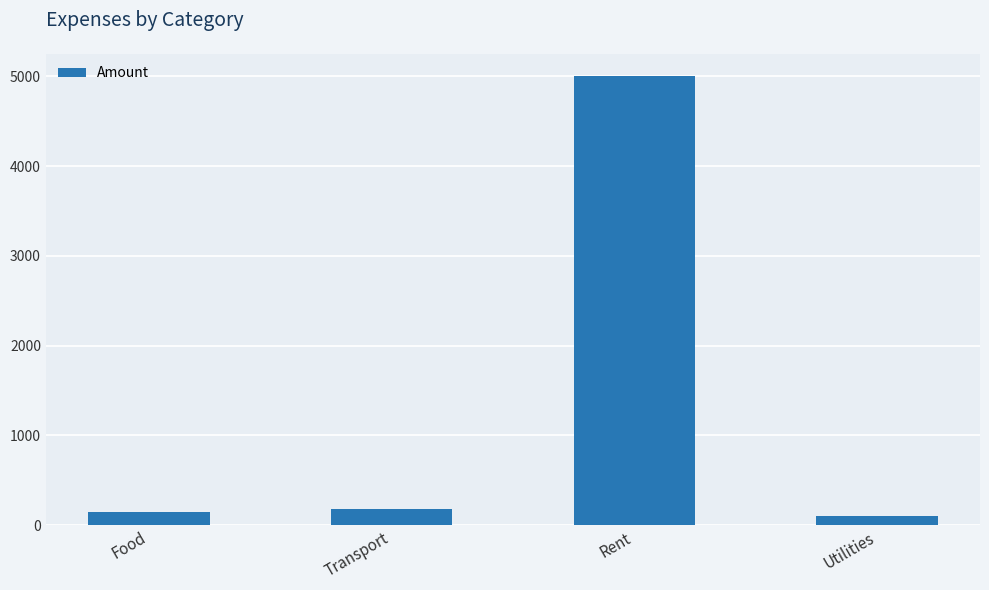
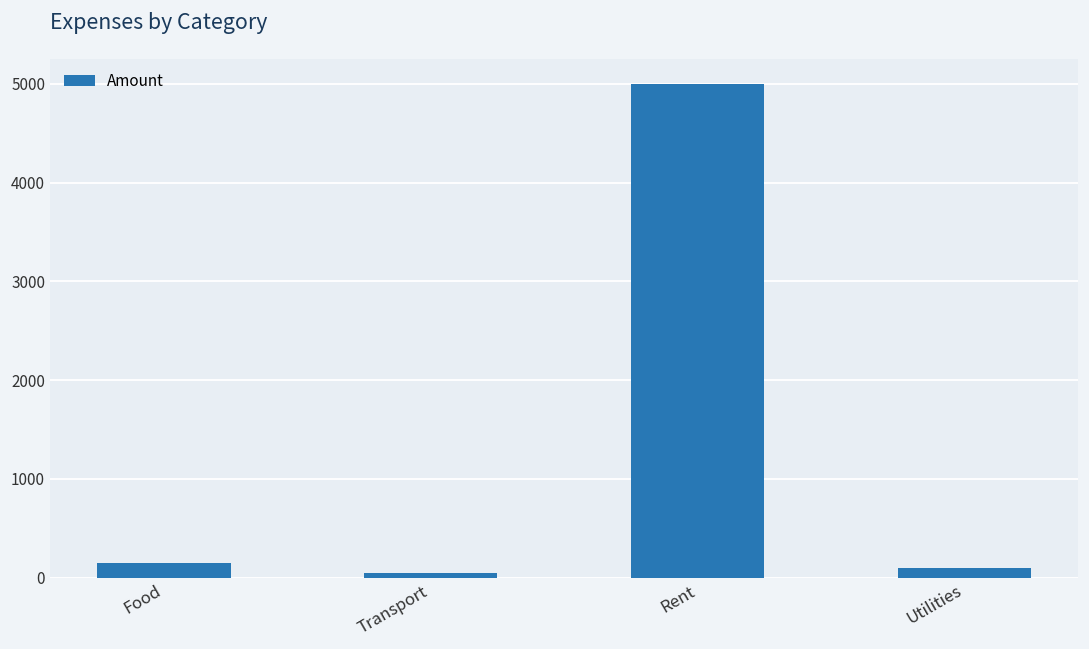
  {
    "Food": 200,
-   "Transport": 200,
+   "Transport": 100,
    "Rent": 5000,
    "Utilities": 100
  }
